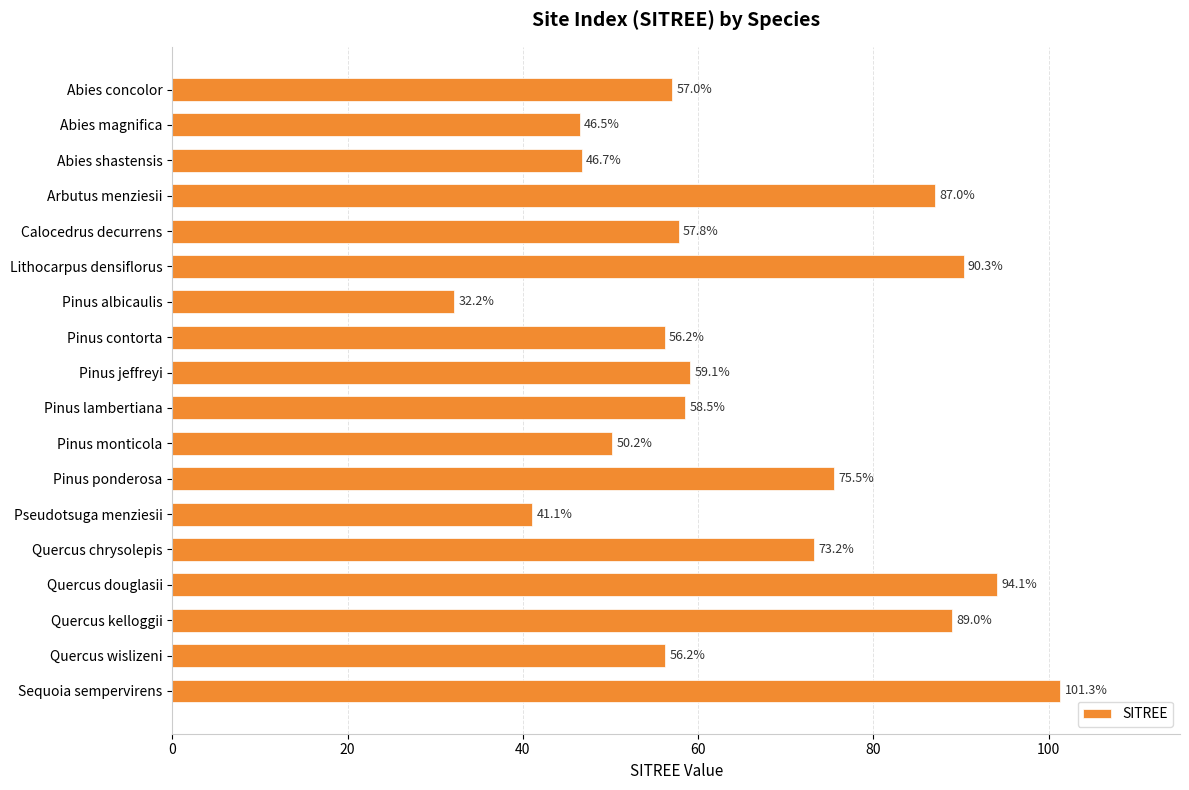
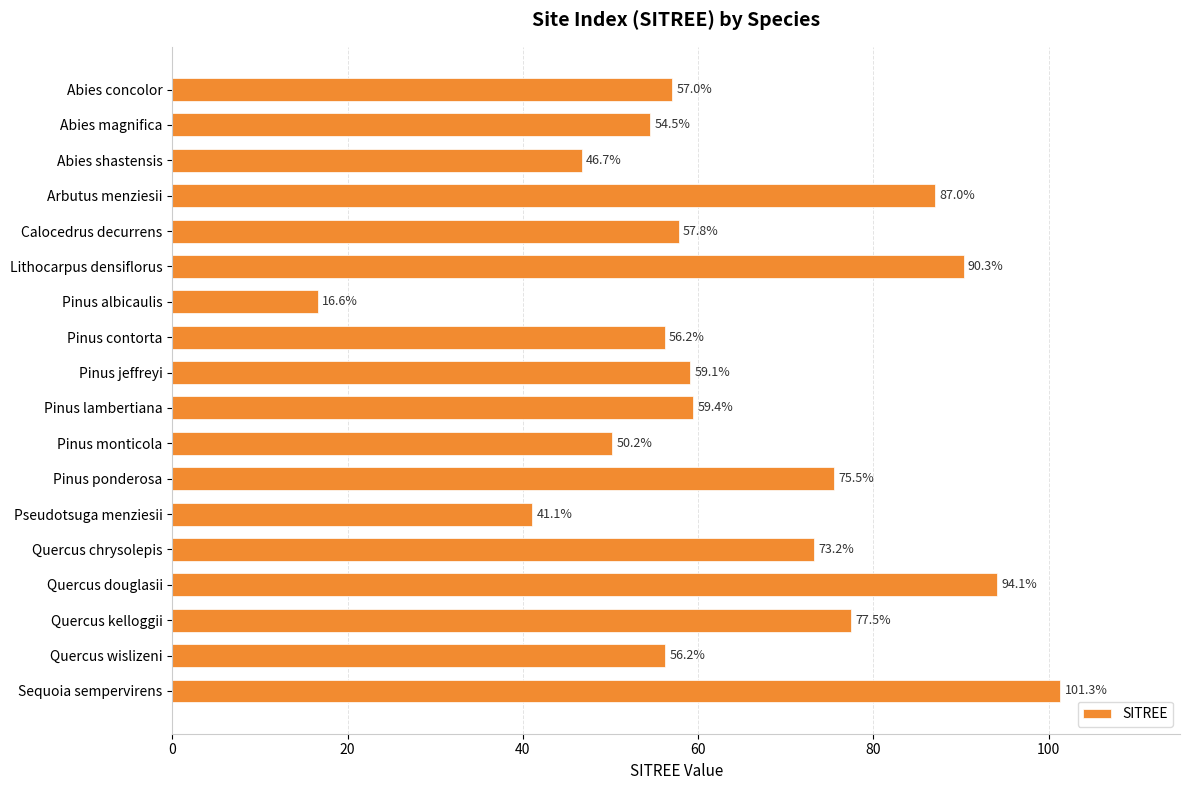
  {
    "Abies concolor": "57.0%",
-   "Abies magnifica": "46.5%",
+   "Abies magnifica": "54.5%",
    "Abies shastensis": "46.7%",
    "Arbutus menziesii": "87.0%",
    "Calocedrus decurrens": "57.8%",
    "Lithocarpus densiflorus": "90.3%",
-   "Pinus albicaulis": "32.2%",
+   "Pinus albicaulis": "16.6%",
    "Pinus contorta": "56.2%",
    "Pinus jeffreyi": "59.1%",
-   "Pinus lambertiana": "58.5%",
+   "Pinus lambertiana": "59.4%",
    "Pinus monticola": "50.2%",
    "Pinus ponderosa": "75.5%",
    "Pseudotsuga menziesii": "41.1%",
    "Quercus chrysolepis": "73.2%",
    "Quercus douglasii": "94.1%",
-   "Quercus kelloggii": "89.0%",
+   "Quercus kelloggii": "77.5%",
    "Quercus wislizeni": "56.2%",
    "Sequoia sempervirens": "101.3%"
  }
